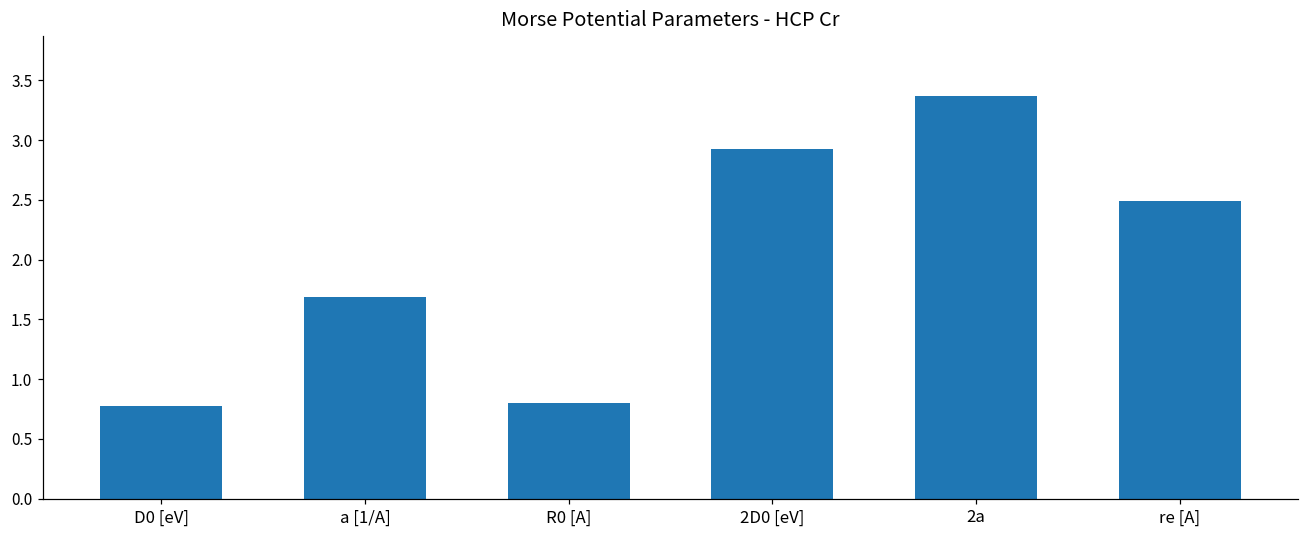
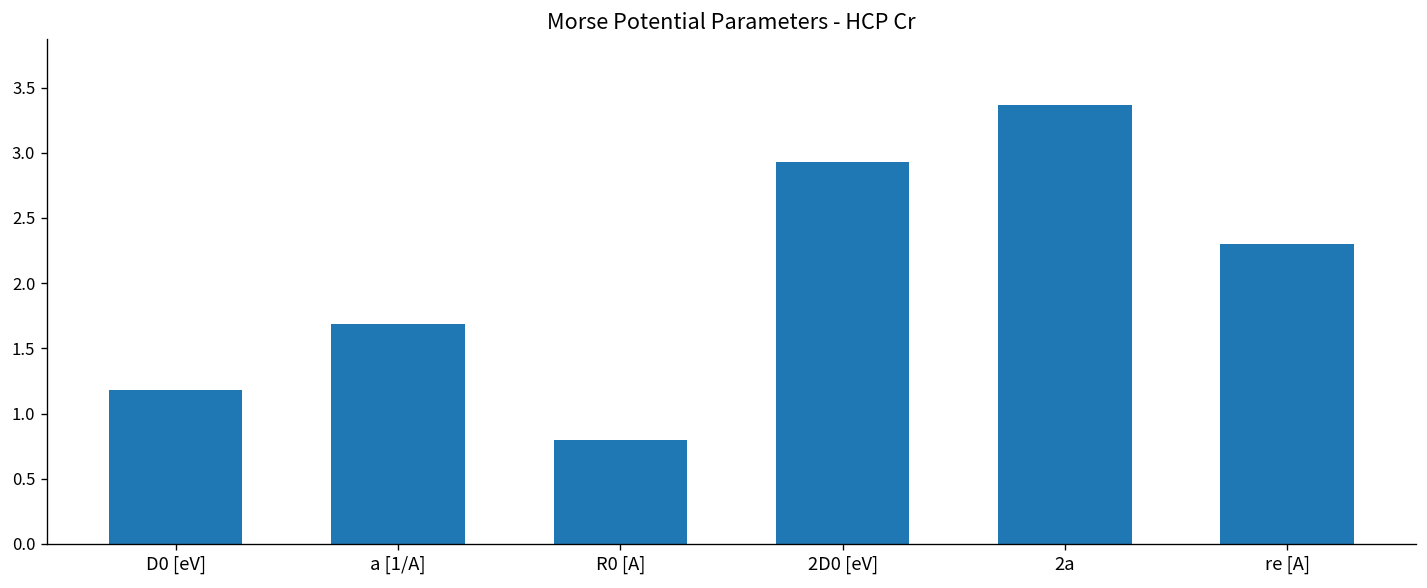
  {
-   "D0 [eV]": 0.78,
+   "D0 [eV]": 1.18,
    "a [1/A]": 1.68,
    "R0 [A]": 0.80,
    "2D0 [eV]": 2.93,
    "2a": 3.37,
-   "re [A]": 2.49
+   "re [A]": 2.30
  }
